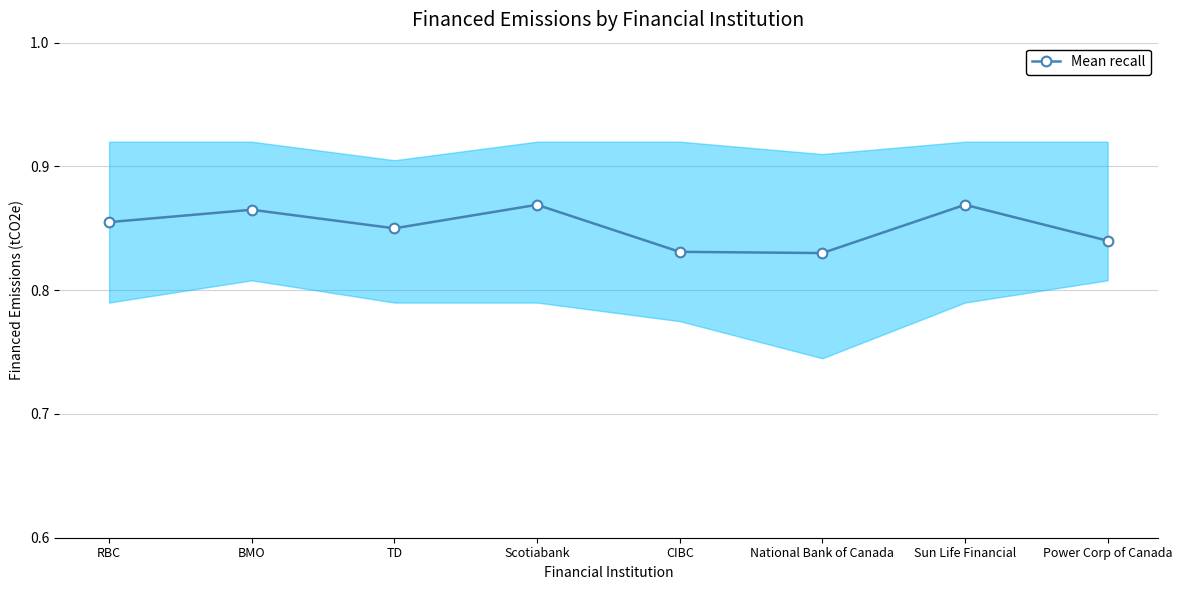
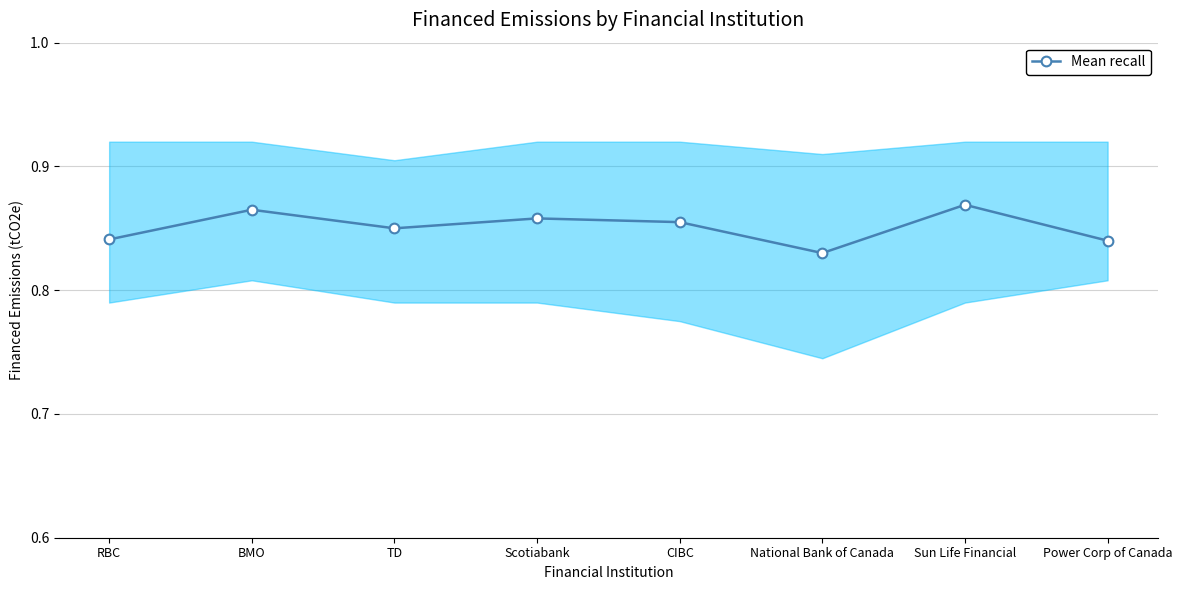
  {
    "Mean recall": {
-     "RBC": 0.855,
+     "RBC": 0.841,
      "BMO": 0.865,
      "TD": 0.850,
-     "Scotiabank": 0.869,
-     "CIBC": 0.831,
+     "Scotiabank": 0.858,
+     "CIBC": 0.855,
      "National Bank of Canada": 0.830,
      "Sun Life Financial": 0.869,
      "Power Corp of Canada": 0.840
    }
  }
